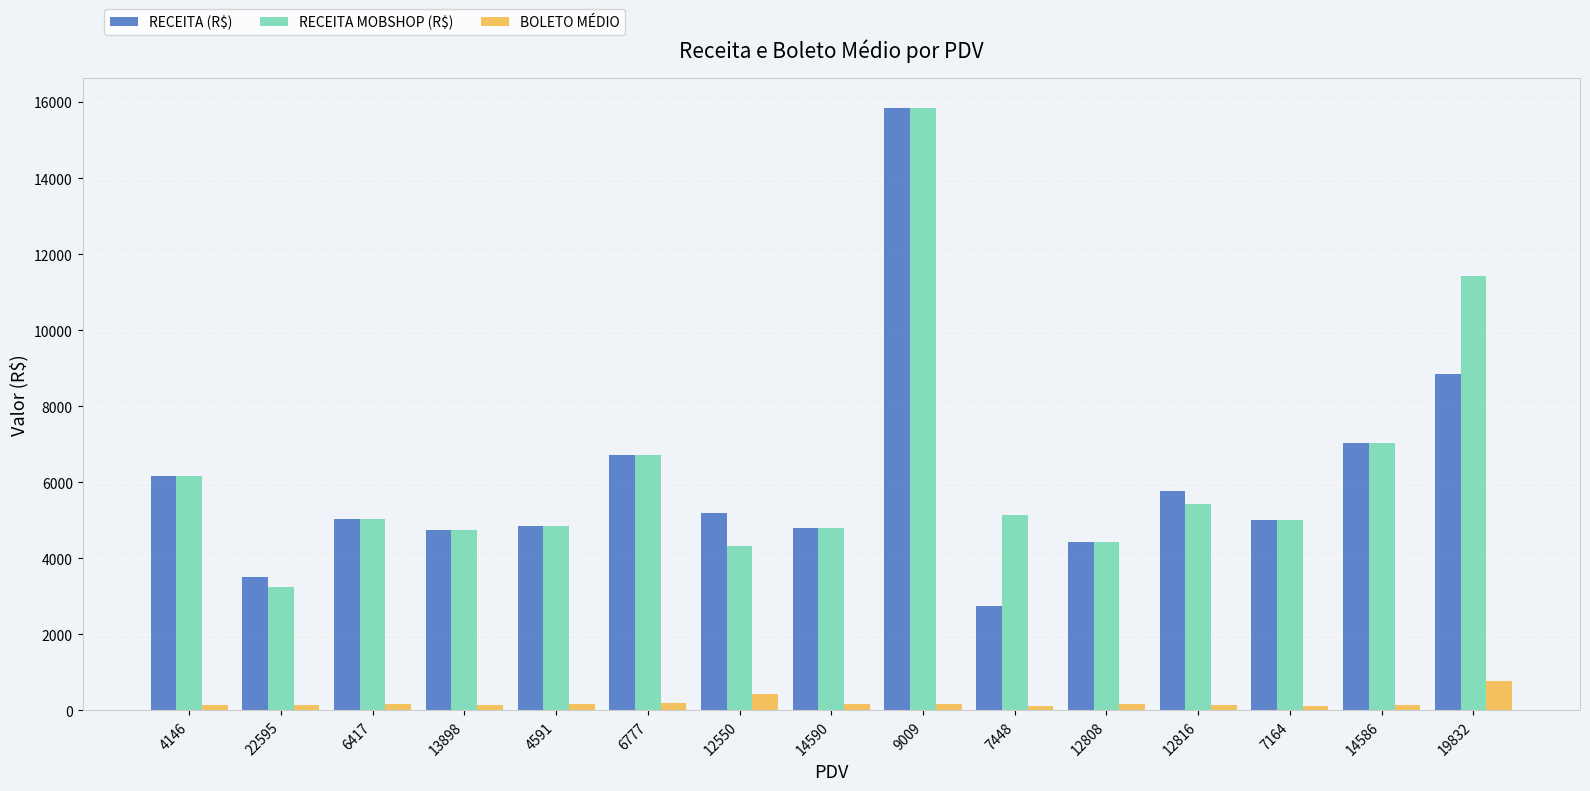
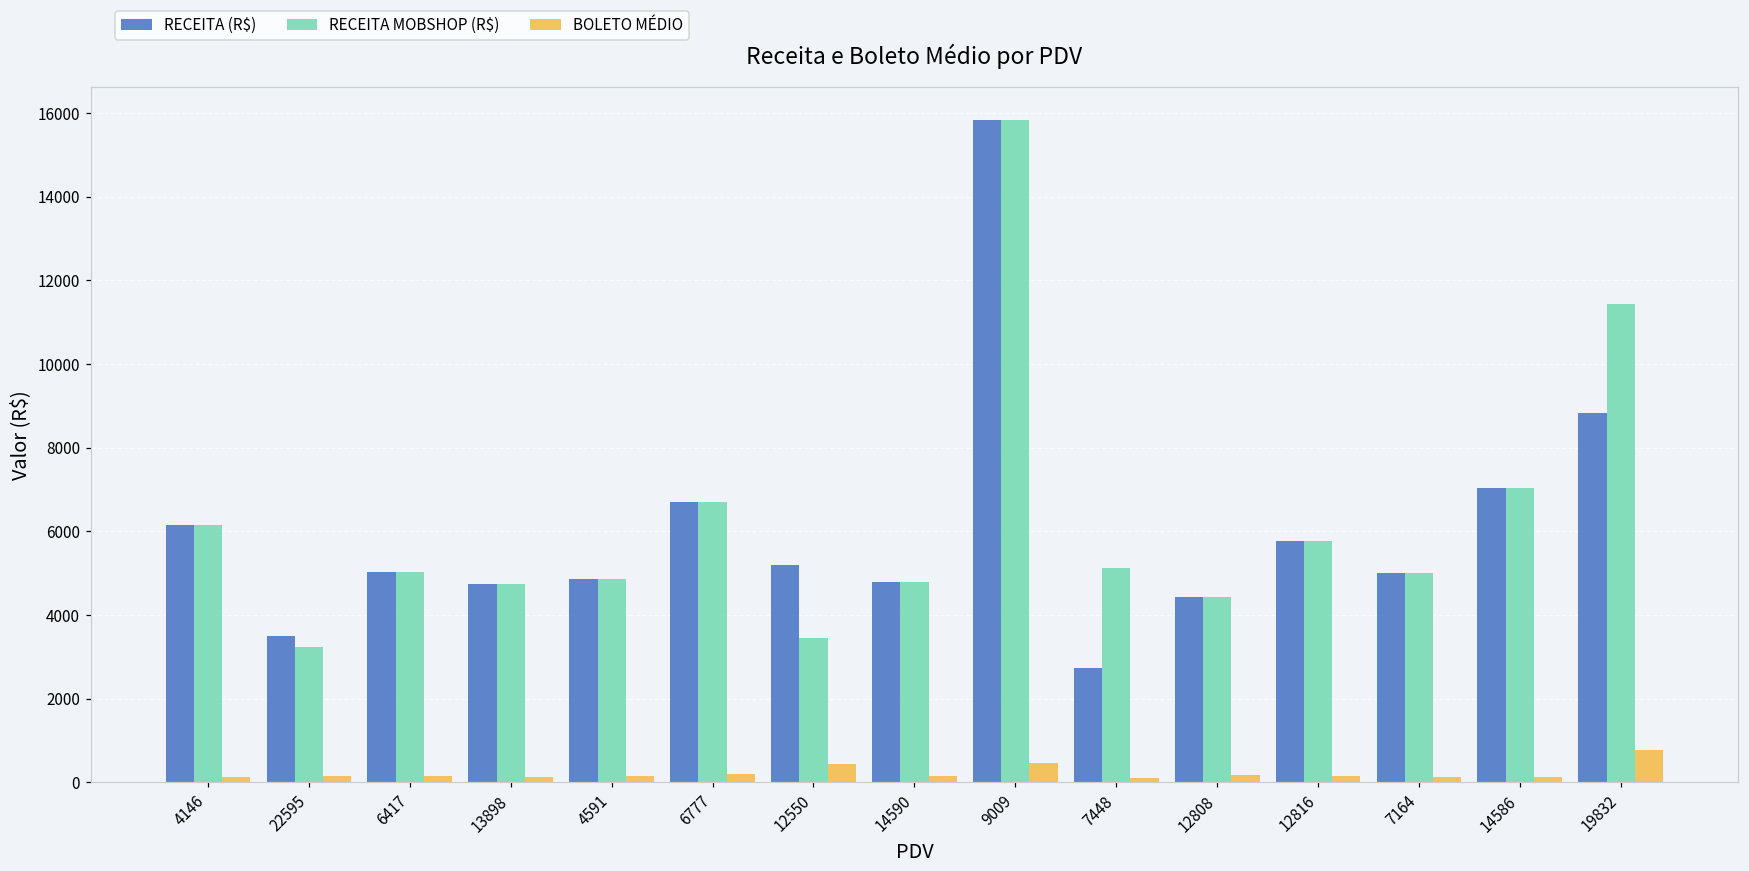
  {
    "RECEITA (R$)": {
      "4146": 6200,
      "22595": 3500,
      "6417": 5000,
      "13898": 4800,
      "4591": 4900,
      "6777": 6700,
      "12550": 5200,
      "14590": 4800,
      "9009": 15800,
      "7448": 2700,
      "12808": 4400,
      "12816": 5800,
      "7164": 5000,
      "14586": 7000,
      "19832": 8800
    },
    "RECEITA MOBSHOP (R$)": {
      "4146": 6200,
      "22595": 3200,
      "6417": 5000,
      "13898": 4800,
      "4591": 4900,
      "6777": 6700,
-     "12550": 4300,
+     "12550": 3500,
      "14590": 4800,
      "9009": 15800,
      "7448": 5100,
      "12808": 4400,
-     "12816": 5400,
+     "12816": 5800,
      "7164": 5000,
      "14586": 7000,
      "19832": 11400
    },
    "BOLETO MÉDIO": {
      "4146": 100,
      "22595": 100,
      "6417": 200,
      "13898": 100,
      "4591": 200,
      "6777": 200,
      "12550": 400,
      "14590": 200,
-     "9009": 200,
+     "9009": 500,
      "7448": 100,
      "12808": 200,
      "12816": 100,
      "7164": 100,
      "14586": 100,
      "19832": 800
    }
  }
